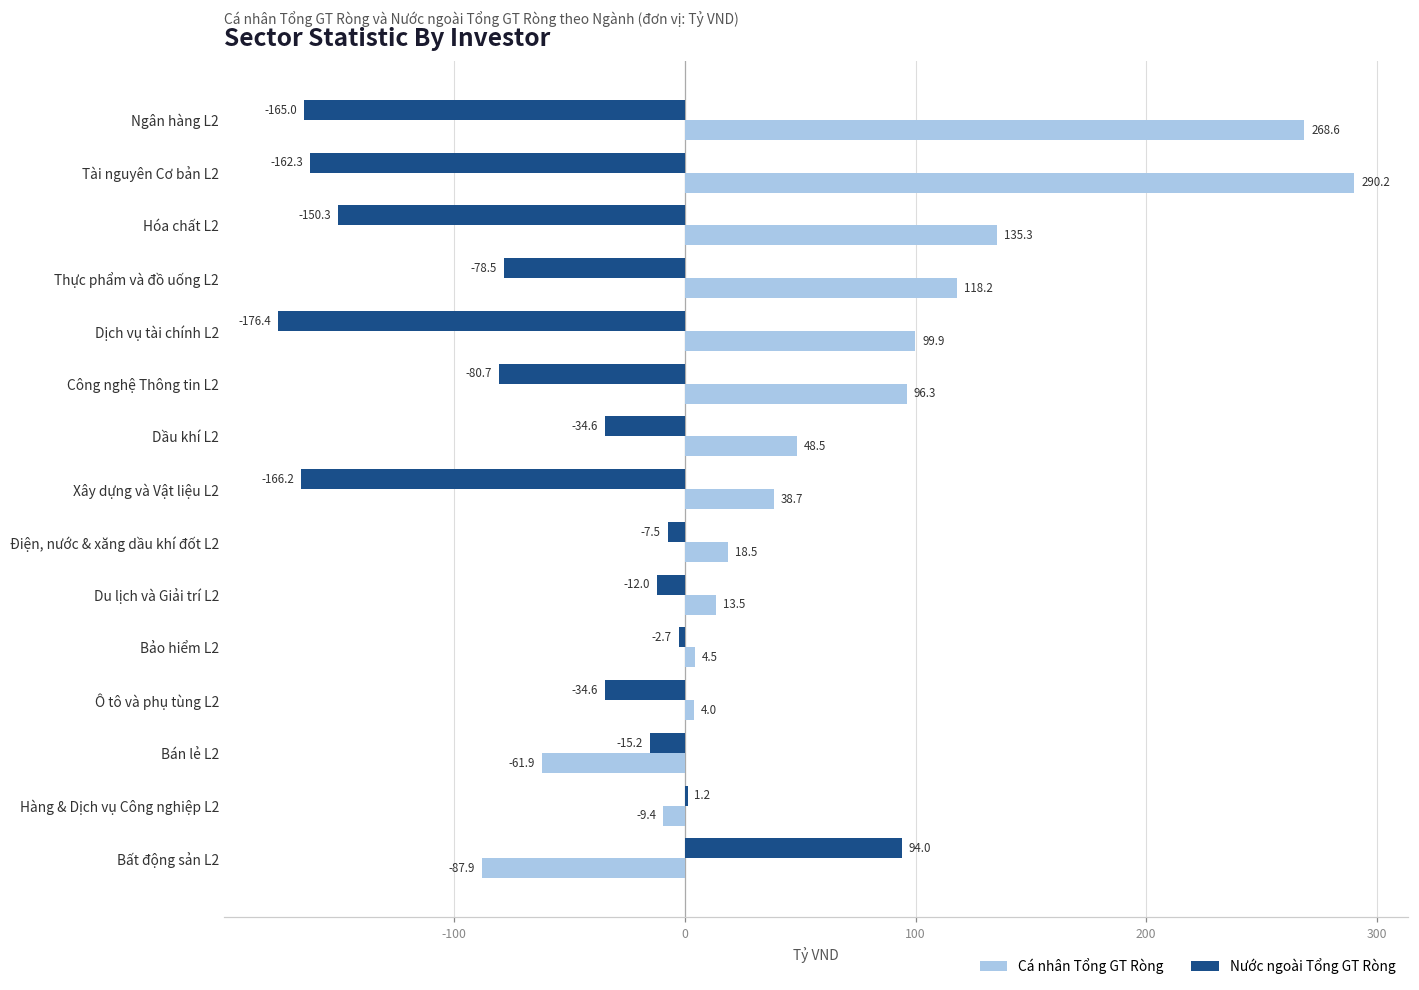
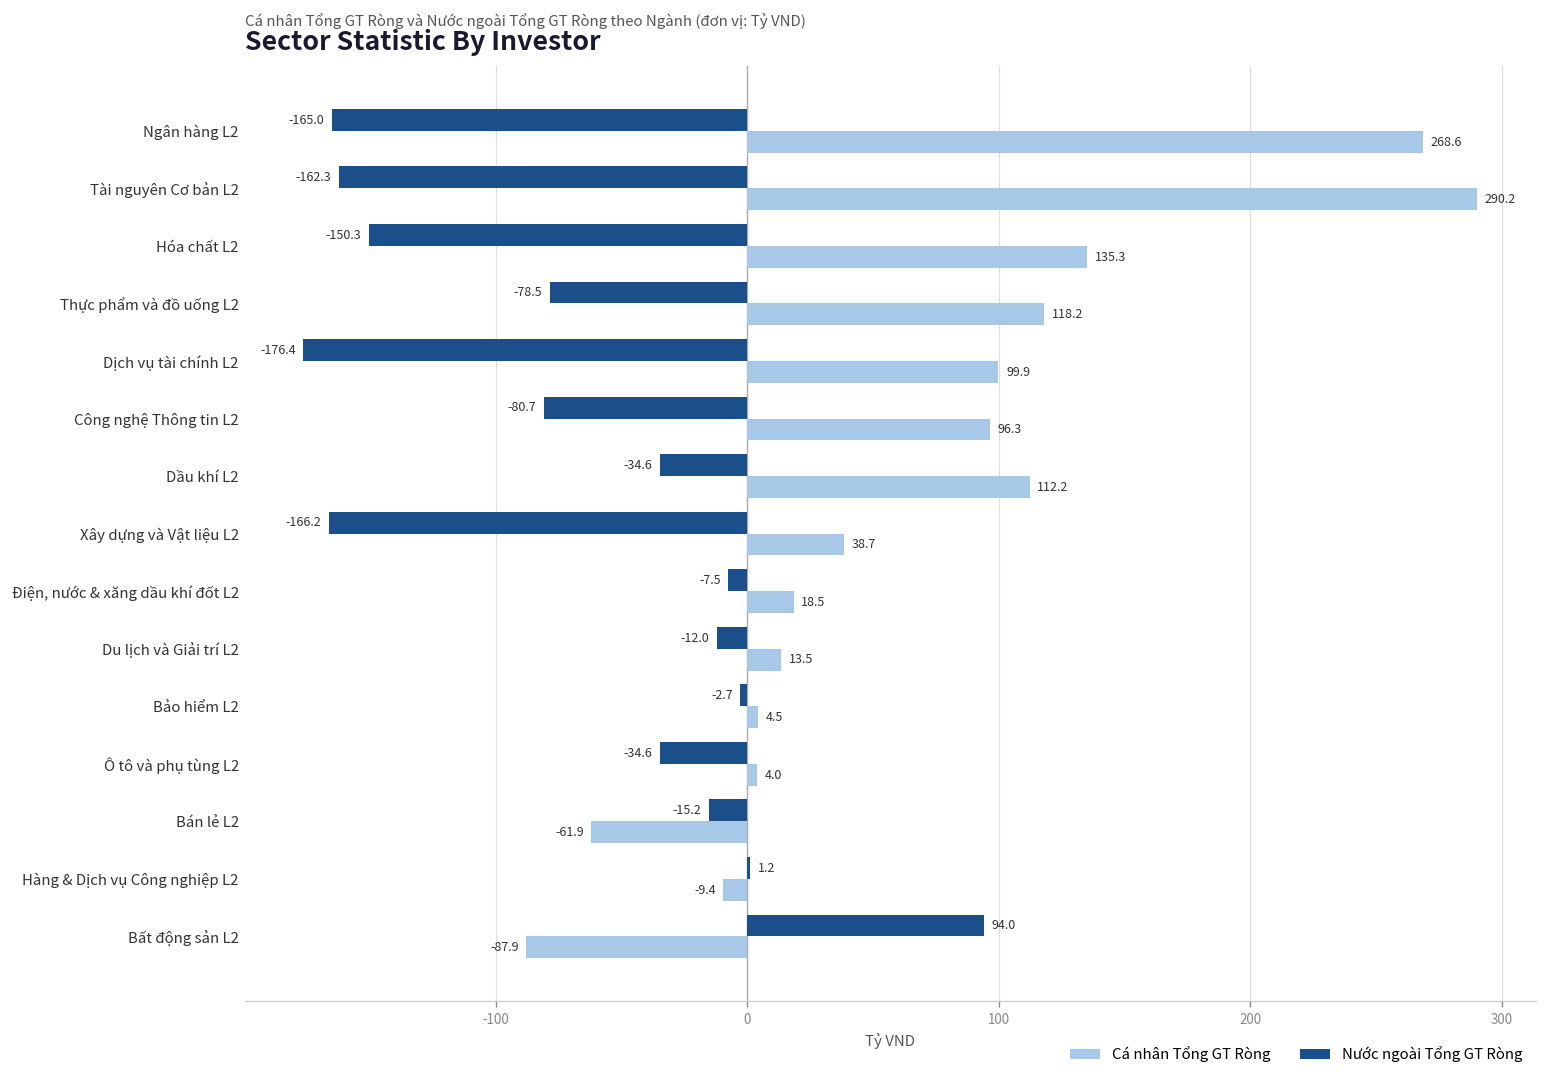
  {
    "Cá nhân Tổng GT Ròng": {
      "Ngân hàng L2": 268.6,
      "Tài nguyên Cơ bản L2": 290.2,
      "Hóa chất L2": 135.3,
      "Thực phẩm và đồ uống L2": 118.2,
      "Dịch vụ tài chính L2": 99.9,
      "Công nghệ Thông tin L2": 96.3,
-     "Dầu khí L2": 48.5,
+     "Dầu khí L2": 112.2,
      "Xây dựng và Vật liệu L2": 38.7,
      "Điện, nước & xăng dầu khí đốt L2": 18.5,
      "Du lịch và Giải trí L2": 13.5,
      "Bảo hiểm L2": 4.5,
      "Ô tô và phụ tùng L2": 4.0,
      "Bán lẻ L2": -61.9,
      "Hàng & Dịch vụ Công nghiệp L2": -9.4,
      "Bất động sản L2": -87.9
    },
    "Nước ngoài Tổng GT Ròng": {
      "Ngân hàng L2": -165.0,
      "Tài nguyên Cơ bản L2": -162.3,
      "Hóa chất L2": -150.3,
      "Thực phẩm và đồ uống L2": -78.5,
      "Dịch vụ tài chính L2": -176.4,
      "Công nghệ Thông tin L2": -80.7,
      "Dầu khí L2": -34.6,
      "Xây dựng và Vật liệu L2": -166.2,
      "Điện, nước & xăng dầu khí đốt L2": -7.5,
      "Du lịch và Giải trí L2": -12.0,
      "Bảo hiểm L2": -2.7,
      "Ô tô và phụ tùng L2": -34.6,
      "Bán lẻ L2": -15.2,
      "Hàng & Dịch vụ Công nghiệp L2": 1.2,
      "Bất động sản L2": 94.0
    }
  }
